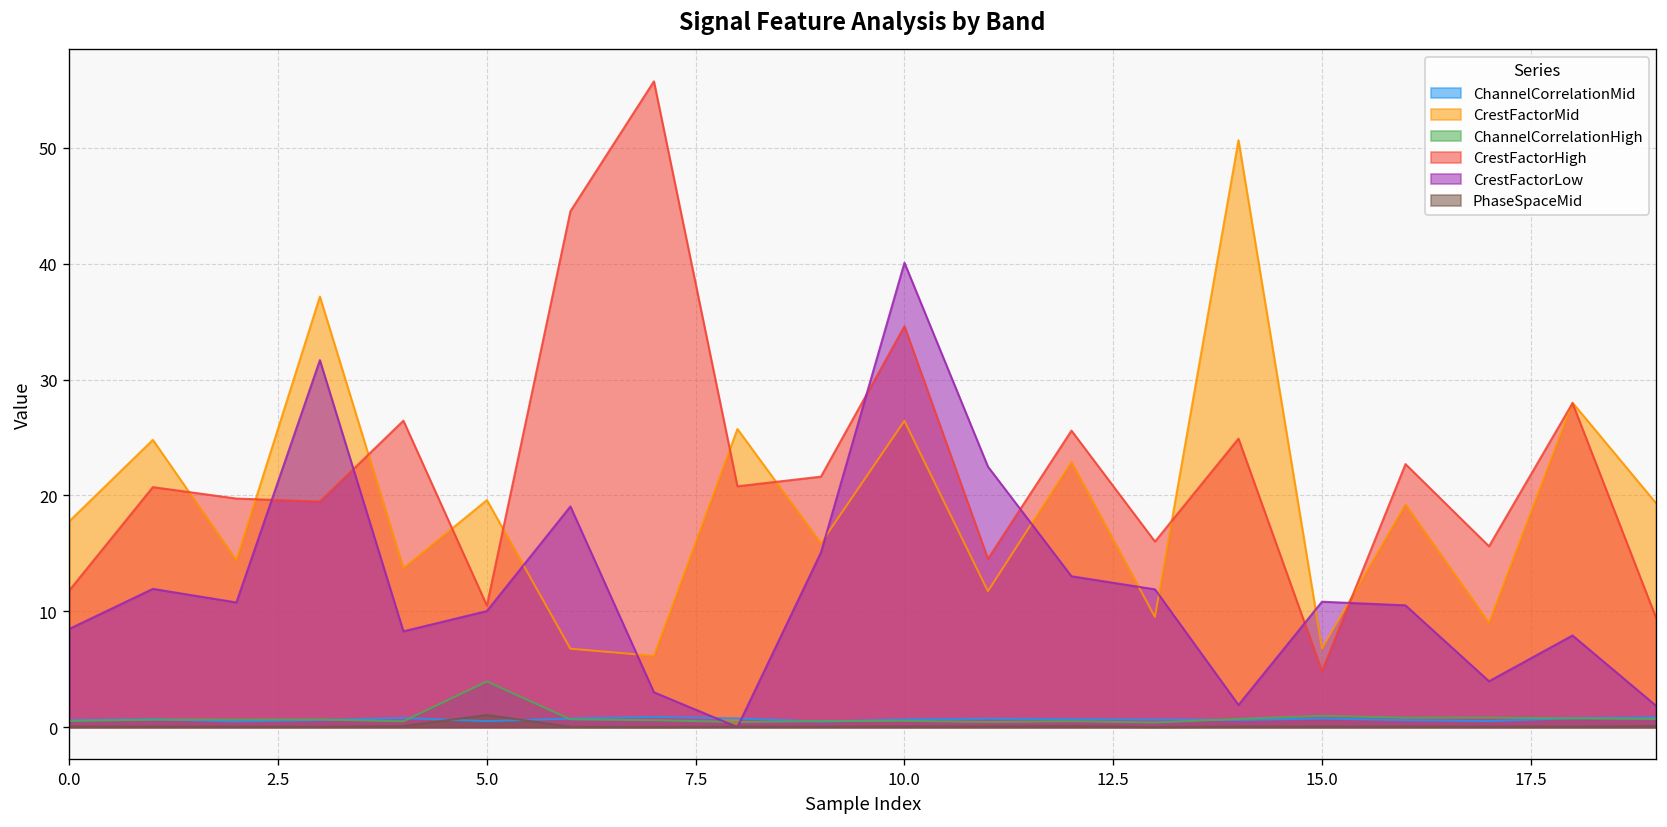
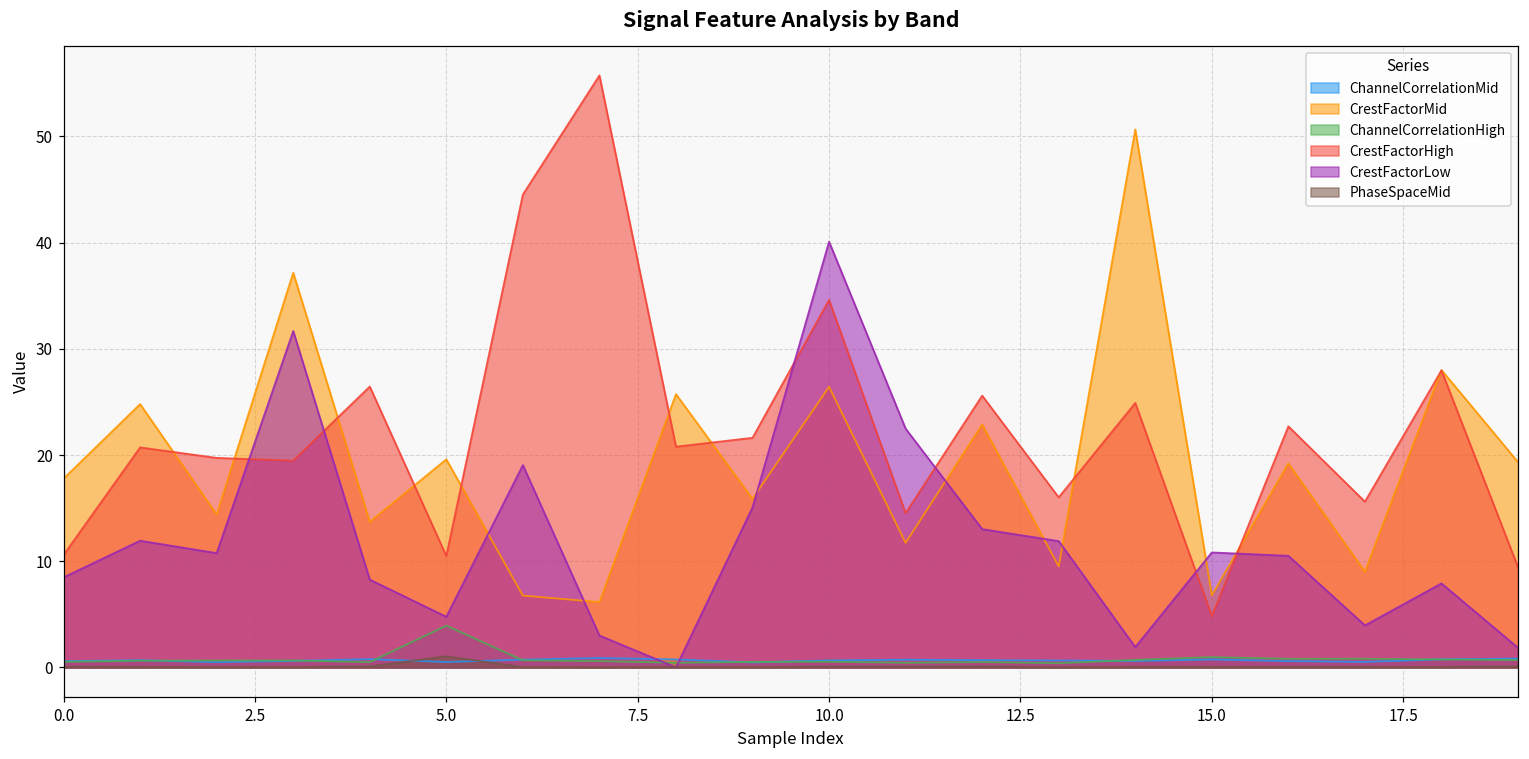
  {
    "ChannelCorrelationMid": {
      "5.0": 1
    },
    "CrestFactorMid": {
      "0.0": 18,
      "5.0": 20,
      "10.0": 26,
      "15.0": 7
    },
    "ChannelCorrelationHigh": {
      "5.0": 4
    },
    "CrestFactorHigh": {
-     "0.0": 12,
+     "0.0": 11,
      "5.0": 10,
      "10.0": 35,
      "15.0": 5
    },
    "CrestFactorLow": {
      "0.0": 8,
-     "5.0": 10,
+     "5.0": 5,
      "10.0": 40,
      "15.0": 11
    },
    "PhaseSpaceMid": {
      "0.0": 0,
      "5.0": 1,
      "10.0": 0,
      "15.0": 0
    }
  }
